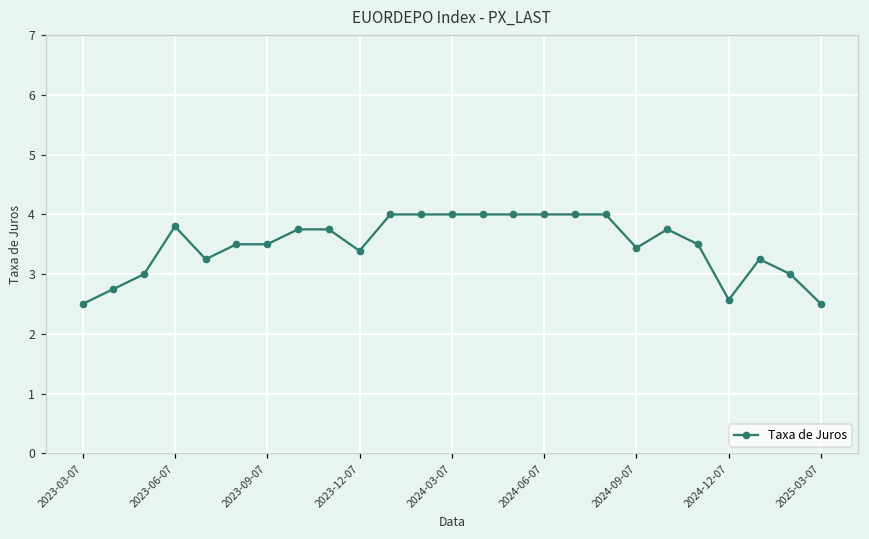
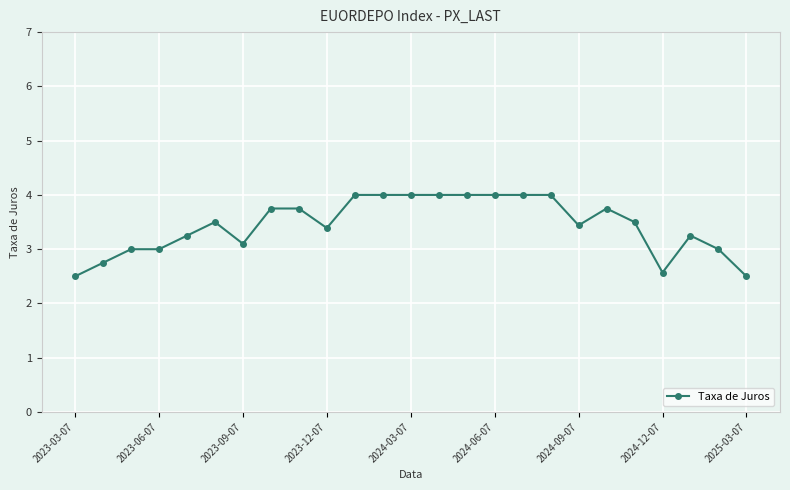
  {
    "2023-03-07": 2.5,
-   "2023-06-07": 3.8,
-   "2023-09-07": 3.5,
+   "2023-06-07": 3.0,
+   "2023-09-07": 3.1,
    "2023-12-07": 3.4,
    "2024-03-07": 4.0,
    "2024-06-07": 4.0,
    "2024-09-07": 3.4,
    "2024-12-07": 2.6,
    "2025-03-07": 2.5
  }
